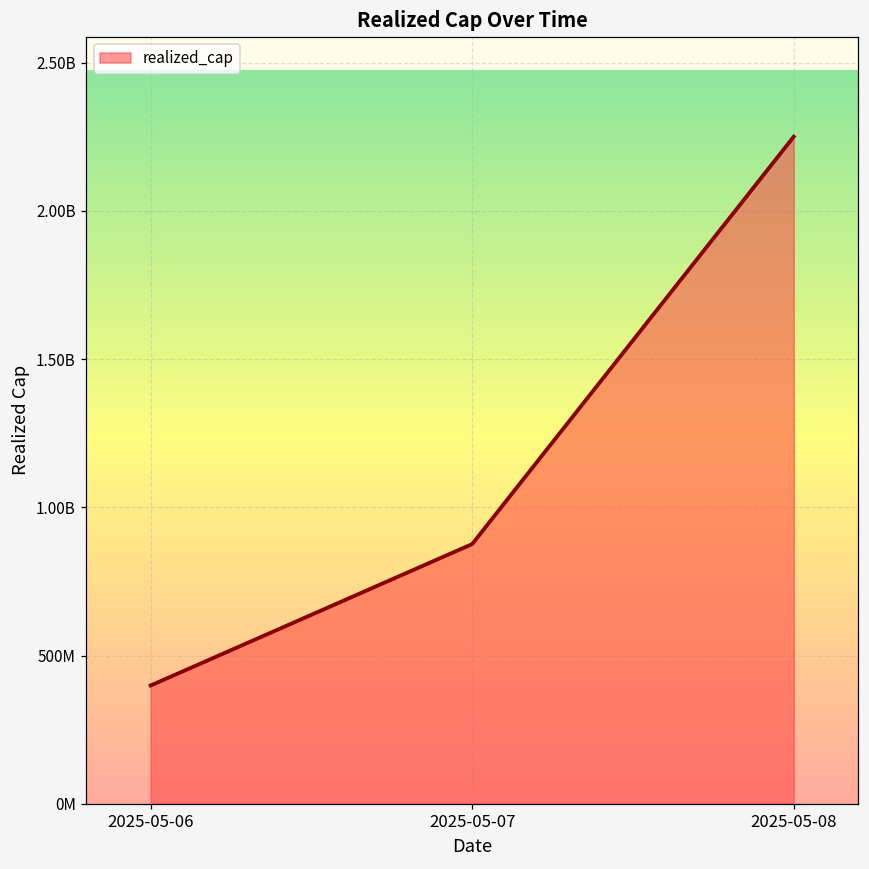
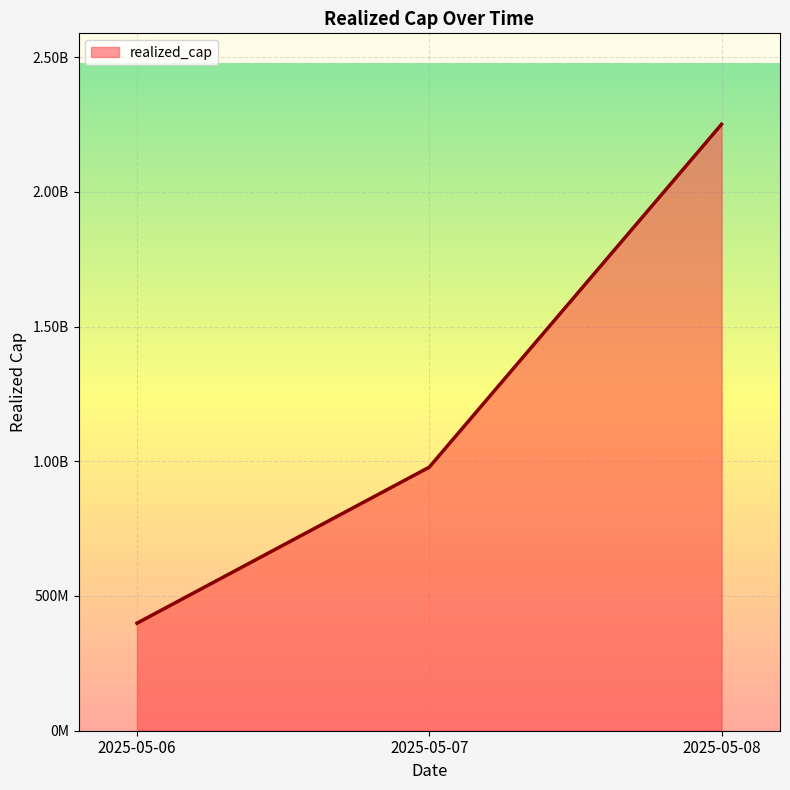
  {
    "2025-05-06": 400000000,
-   "2025-05-07": 880000000,
+   "2025-05-07": 980000000,
    "2025-05-08": 2250000000
  }
